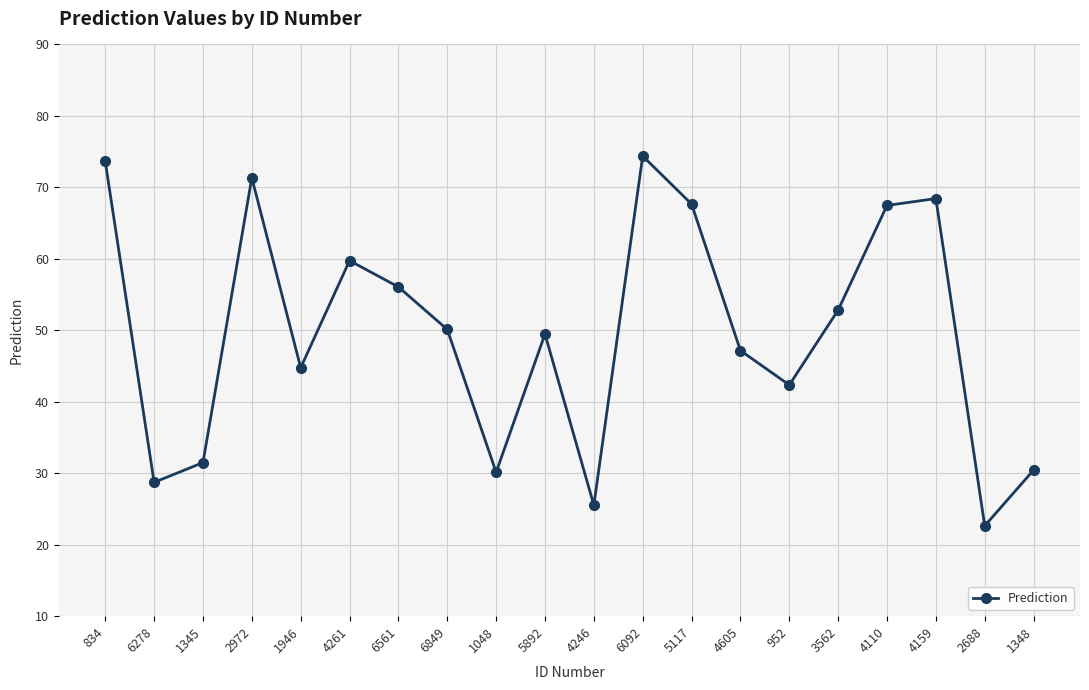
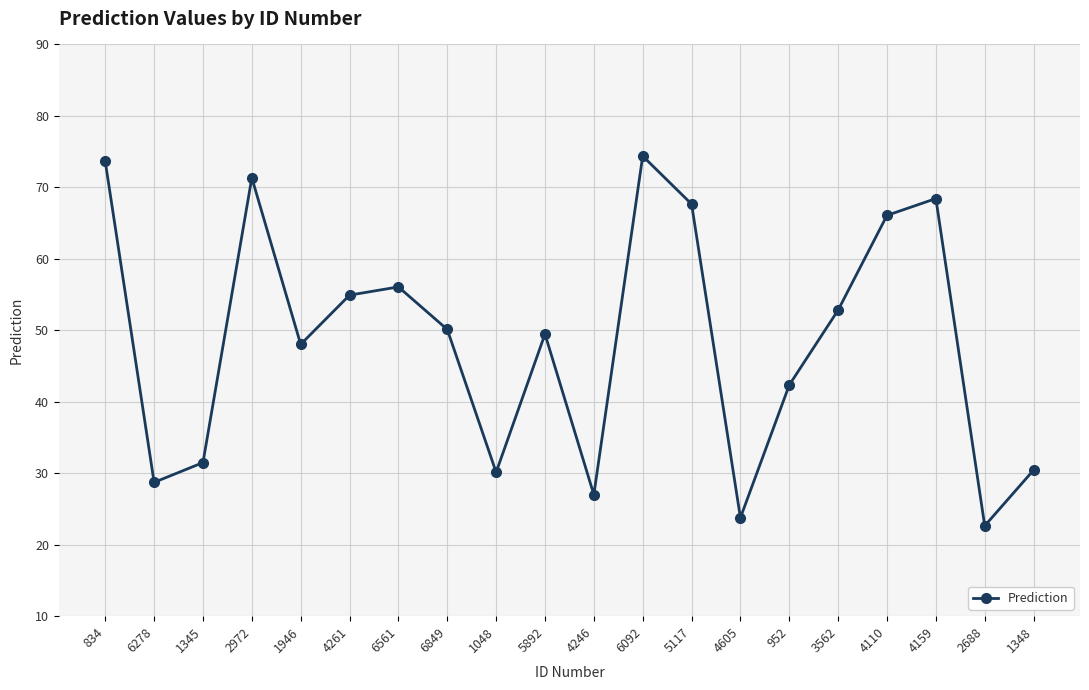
  {
    "834": 74,
    "6278": 29,
    "1345": 31,
    "2972": 71,
-   "1946": 45,
-   "4261": 60,
+   "1946": 48,
+   "4261": 55,
    "6561": 56,
    "6849": 50,
    "1048": 30,
    "5892": 49,
-   "4246": 26,
+   "4246": 27,
    "6092": 74,
    "5117": 68,
-   "4605": 47,
+   "4605": 24,
    "952": 42,
    "3562": 53,
-   "4110": 67,
+   "4110": 66,
    "4159": 68,
    "2688": 23,
    "1348": 30
  }
